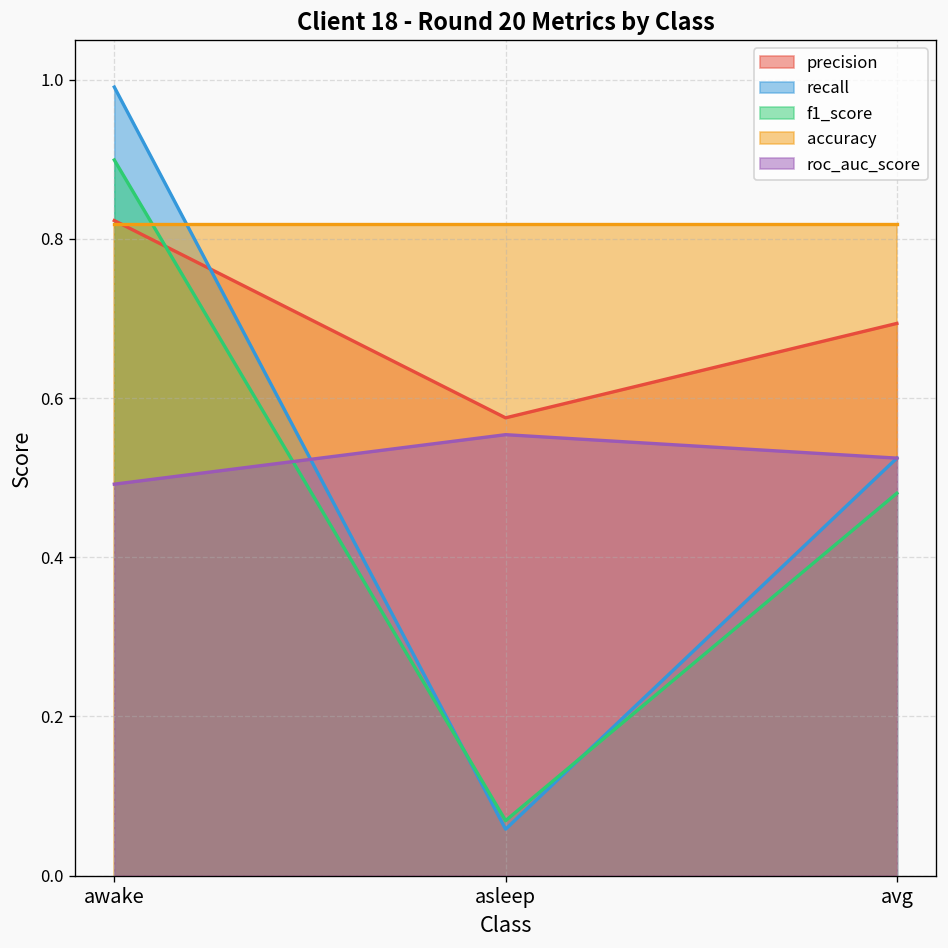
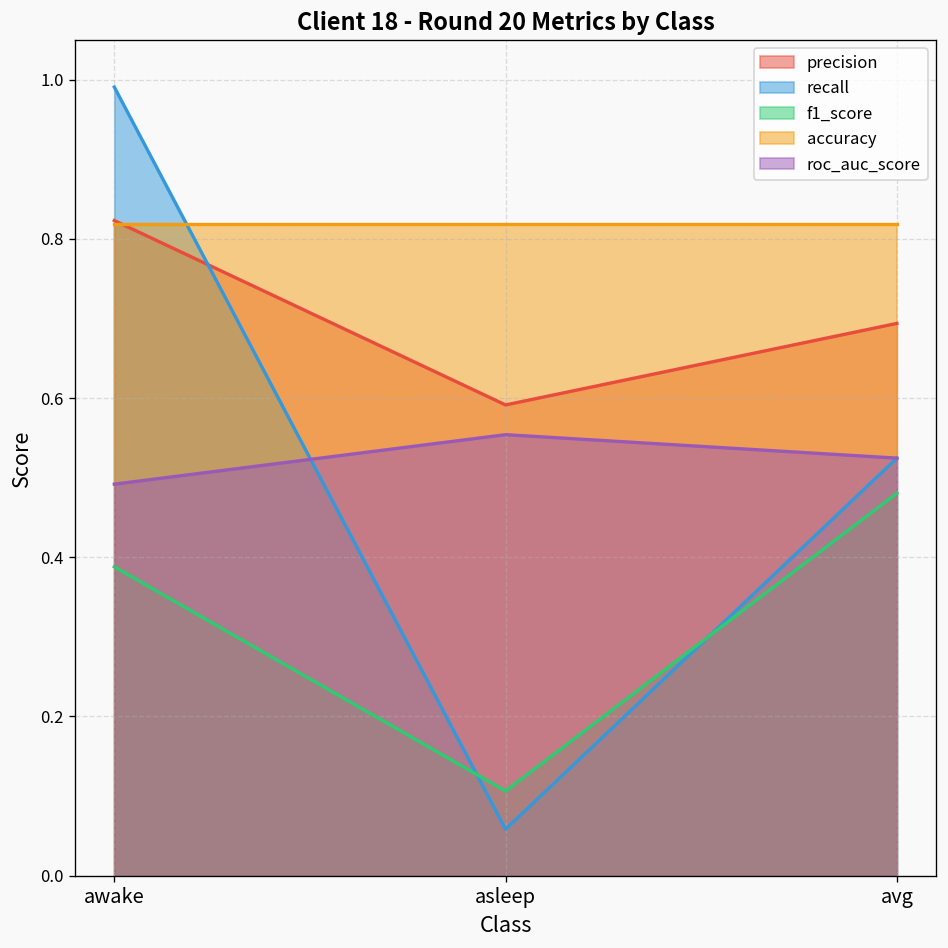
  {
    "precision": {
      "awake": 0.82,
-     "asleep": 0.58,
+     "asleep": 0.59,
      "avg": 0.69
    },
    "recall": {
      "awake": 0.99,
      "asleep": 0.06
    },
    "f1_score": {
-     "awake": 0.90,
-     "asleep": 0.07,
+     "awake": 0.39,
+     "asleep": 0.11,
      "avg": 0.48
    },
    "accuracy": {
      "awake": 0.82,
      "asleep": 0.82,
      "avg": 0.82
    },
    "roc_auc_score": {
      "awake": 0.49,
      "asleep": 0.55
    }
  }
